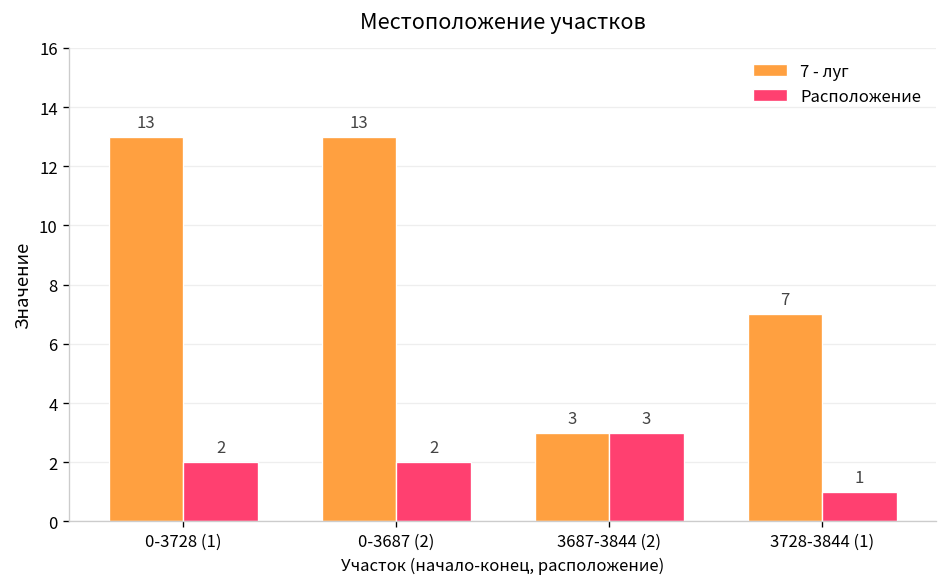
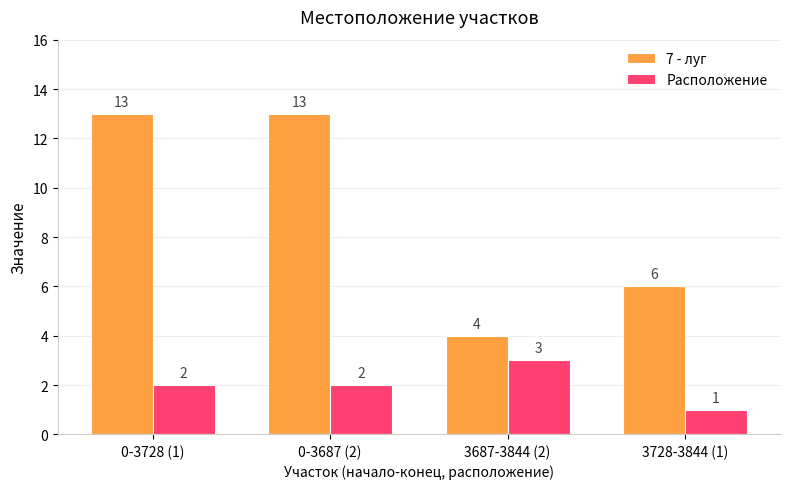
  {
    "7 - луг": {
      "0-3728 (1)": 13,
      "0-3687 (2)": 13,
-     "3687-3844 (2)": 3,
-     "3728-3844 (1)": 7
+     "3687-3844 (2)": 4,
+     "3728-3844 (1)": 6
    },
    "Расположение": {
      "0-3728 (1)": 2,
      "0-3687 (2)": 2,
      "3687-3844 (2)": 3,
      "3728-3844 (1)": 1
    }
  }
